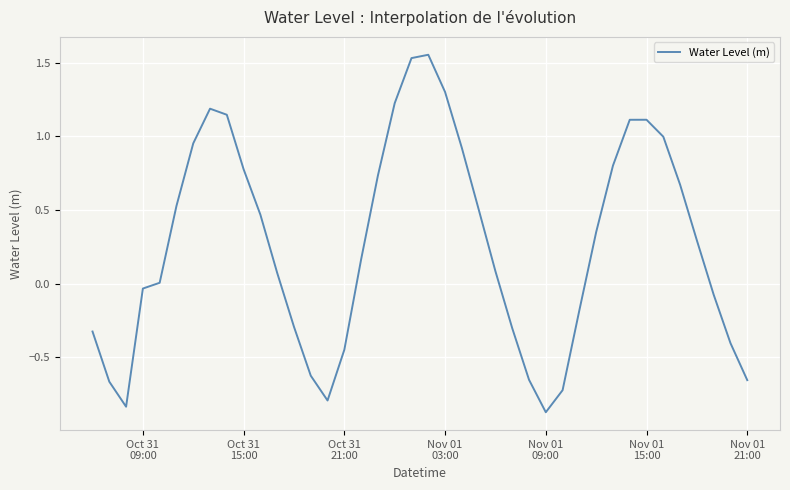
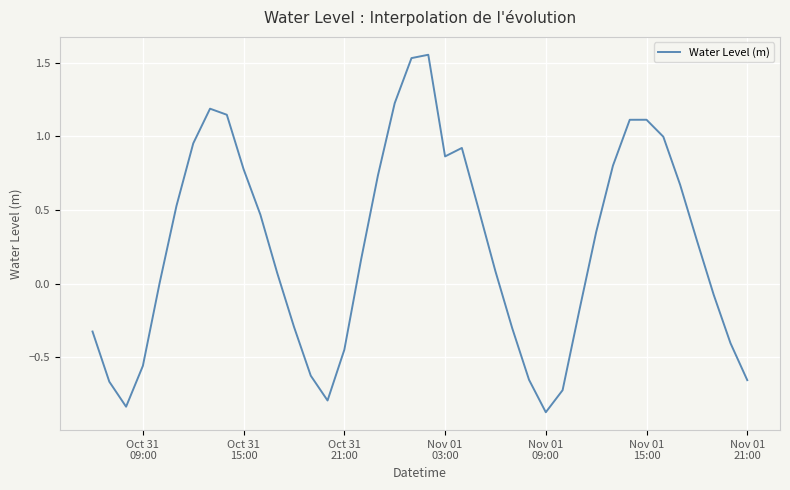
  {
-   "Oct 31 09:00": -0.03,
+   "Oct 31 09:00": -0.56,
    "Oct 31 15:00": 0.78,
    "Oct 31 21:00": -0.45,
-   "Nov 01 03:00": 1.30,
+   "Nov 01 03:00": 0.86,
    "Nov 01 09:00": -0.87,
    "Nov 01 15:00": 1.11,
    "Nov 01 21:00": -0.66
  }
